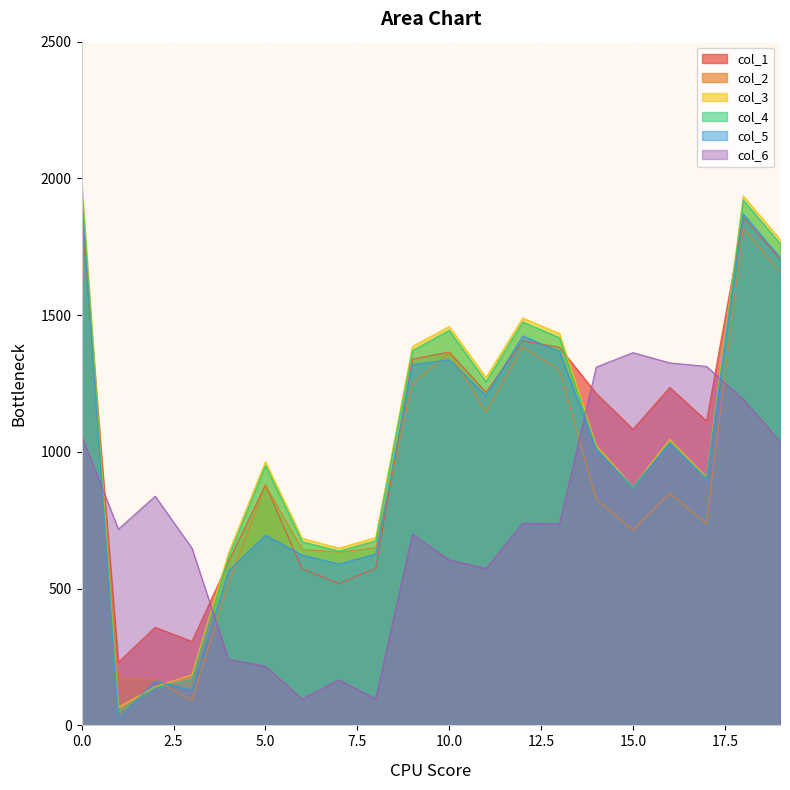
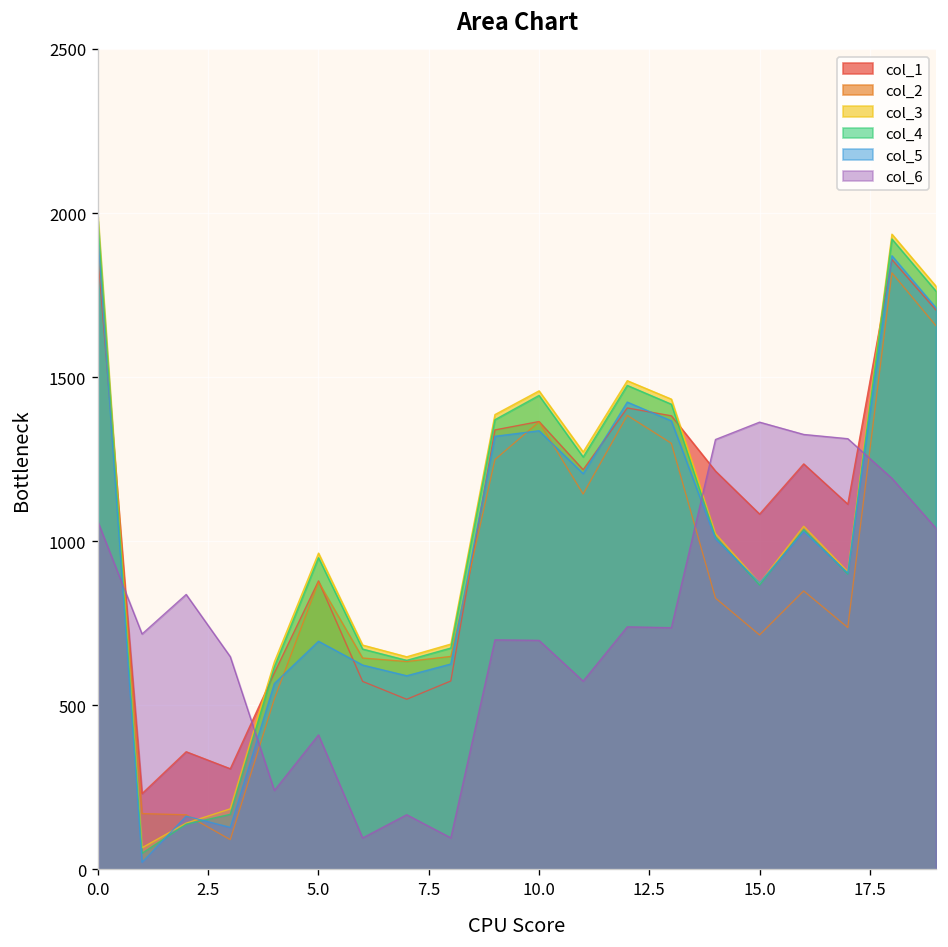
  {
    "col_3": {
      "0.0": 1990,
      "5.0": 960,
      "10.0": 1460
    },
    "col_4": {
      "0.0": 1980,
      "5.0": 950,
      "10.0": 1440
    },
    "col_5": {
      "0.0": 1930,
      "5.0": 700,
      "10.0": 1340
    },
    "col_6": {
      "0.0": 1060,
-     "5.0": 220,
-     "10.0": 600,
+     "5.0": 410,
+     "10.0": 700,
      "15.0": 1360
    }
  }
